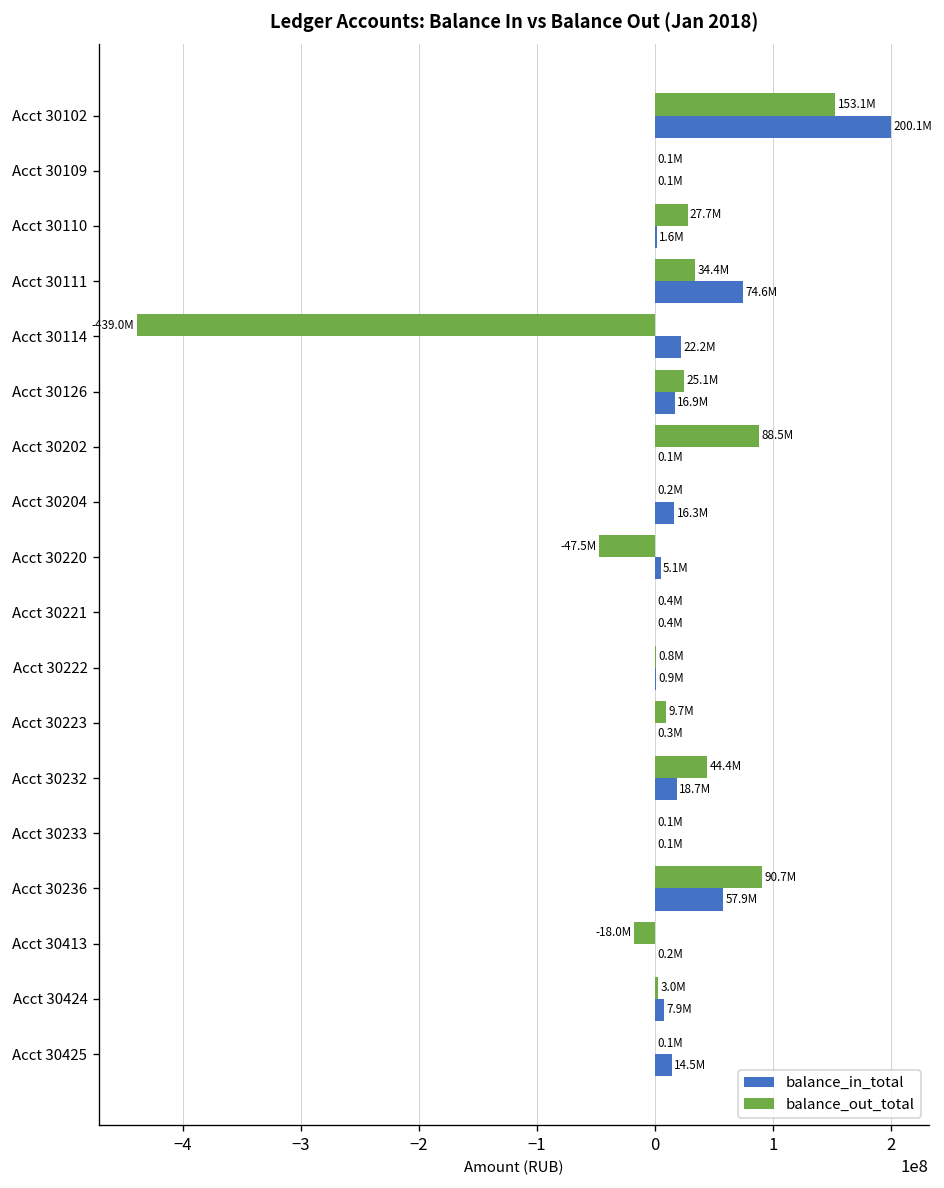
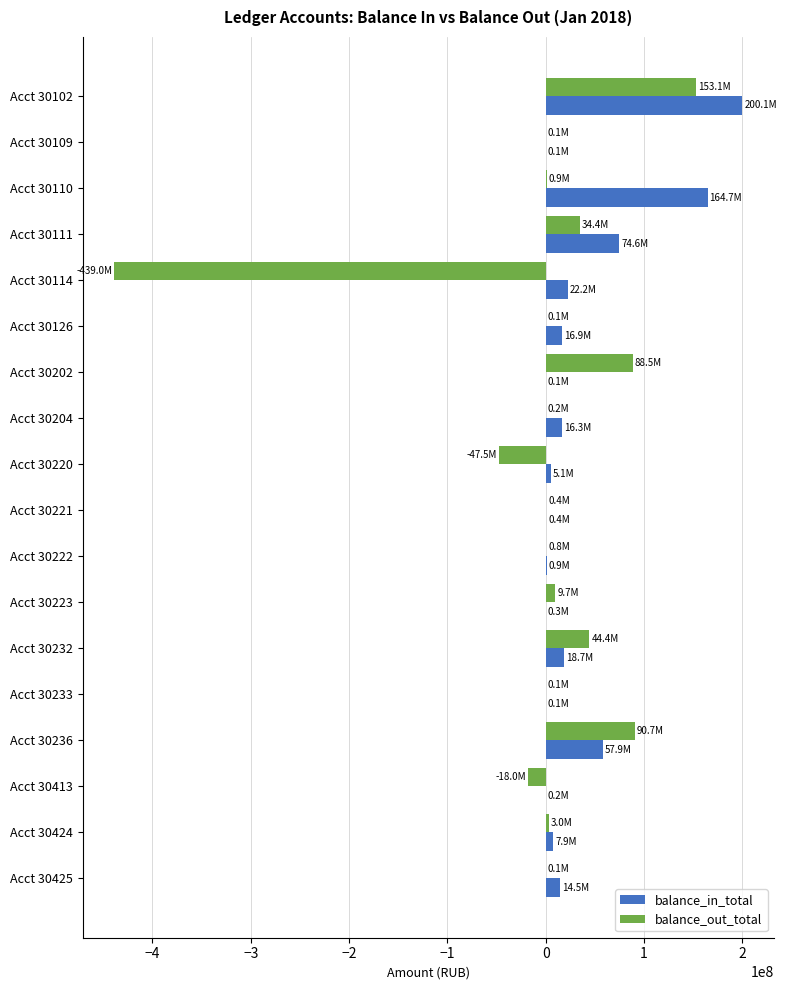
  {
    "balance_in_total": {
      "Acct 30102": "200.1M",
      "Acct 30109": "0.1M",
-     "Acct 30110": "1.6M",
+     "Acct 30110": "164.7M",
      "Acct 30111": "74.6M",
      "Acct 30114": "22.2M",
      "Acct 30126": "16.9M",
      "Acct 30202": "0.1M",
      "Acct 30204": "16.3M",
      "Acct 30220": "5.1M",
      "Acct 30221": "0.4M",
      "Acct 30222": "0.9M",
      "Acct 30223": "0.3M",
      "Acct 30232": "18.7M",
      "Acct 30233": "0.1M",
      "Acct 30236": "57.9M",
      "Acct 30413": "0.2M",
      "Acct 30424": "7.9M",
      "Acct 30425": "14.5M"
    },
    "balance_out_total": {
      "Acct 30102": "153.1M",
      "Acct 30109": "0.1M",
-     "Acct 30110": "27.7M",
+     "Acct 30110": "0.9M",
      "Acct 30111": "34.4M",
      "Acct 30114": "-439.0M",
-     "Acct 30126": "25.1M",
+     "Acct 30126": "0.1M",
      "Acct 30202": "88.5M",
      "Acct 30204": "0.2M",
      "Acct 30220": "-47.5M",
      "Acct 30221": "0.4M",
      "Acct 30222": "0.8M",
      "Acct 30223": "9.7M",
      "Acct 30232": "44.4M",
      "Acct 30233": "0.1M",
      "Acct 30236": "90.7M",
      "Acct 30413": "-18.0M",
      "Acct 30424": "3.0M",
      "Acct 30425": "0.1M"
    }
  }
